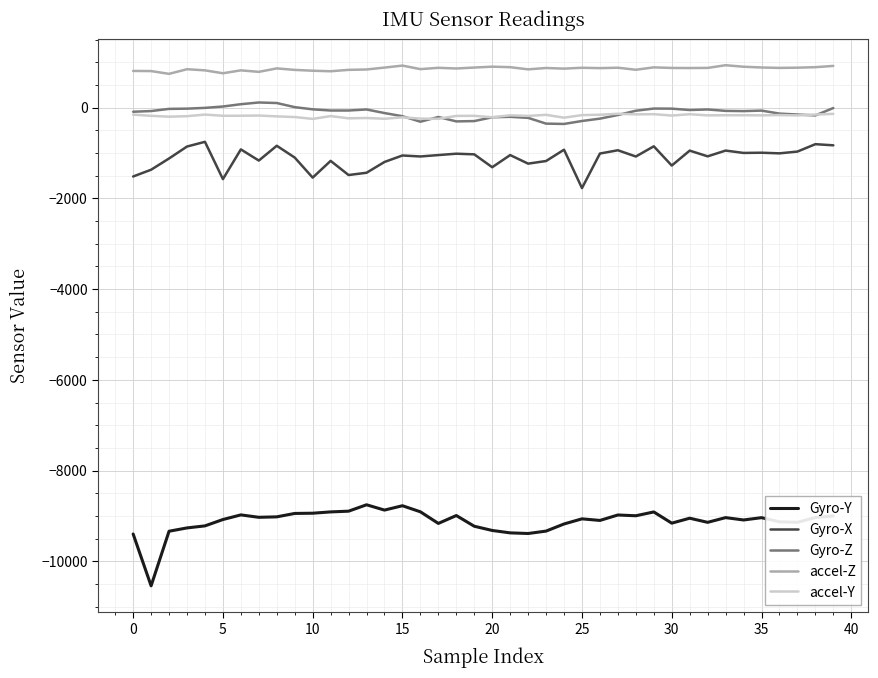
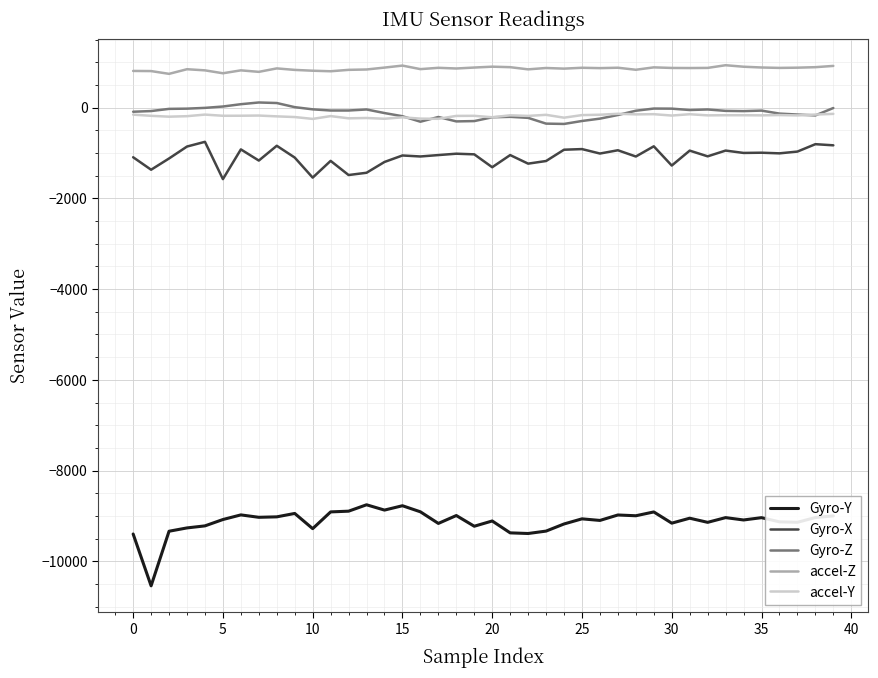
  {
    "Gyro-Y": {
      "0": -9400,
      "5": -9100,
-     "10": -8900,
+     "10": -9300,
      "15": -8800,
-     "20": -9300,
+     "20": -9100,
      "25": -9100,
      "30": -9200,
      "35": -9000
    },
    "Gyro-X": {
-     "0": -1500,
+     "0": -1100,
      "5": -1600,
      "10": -1500,
      "15": -1100,
      "20": -1300,
-     "25": -1800,
+     "25": -900,
      "30": -1300,
      "35": -1000
    },
    "Gyro-Z": {
      "0": -100,
      "5": 0,
      "10": 0,
      "25": -300,
      "30": 0,
      "35": -100
    }
  }
